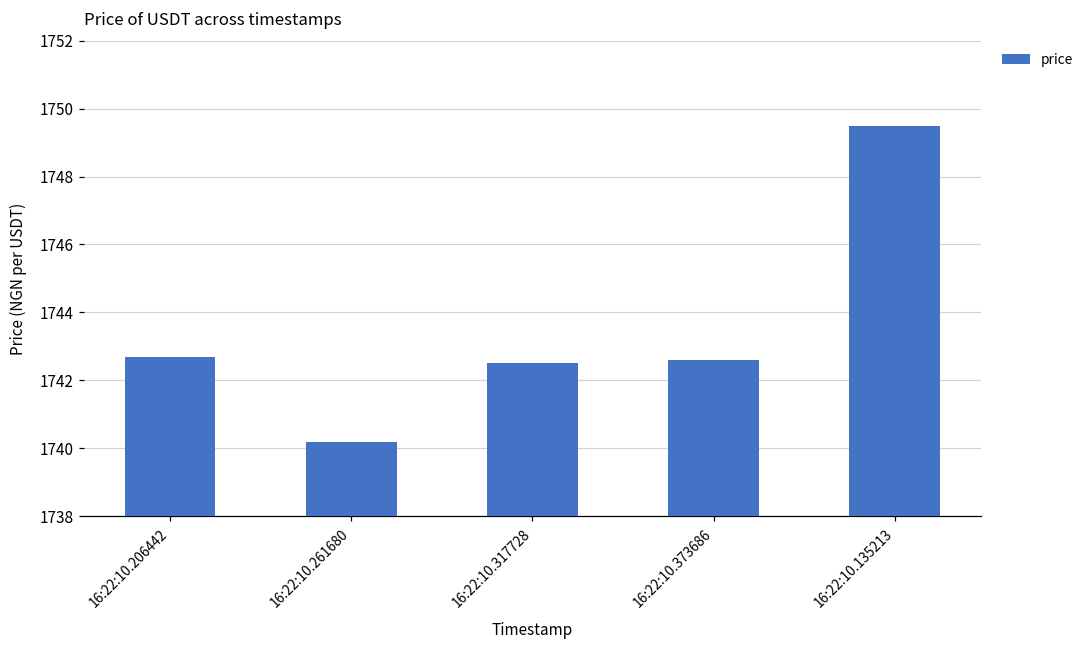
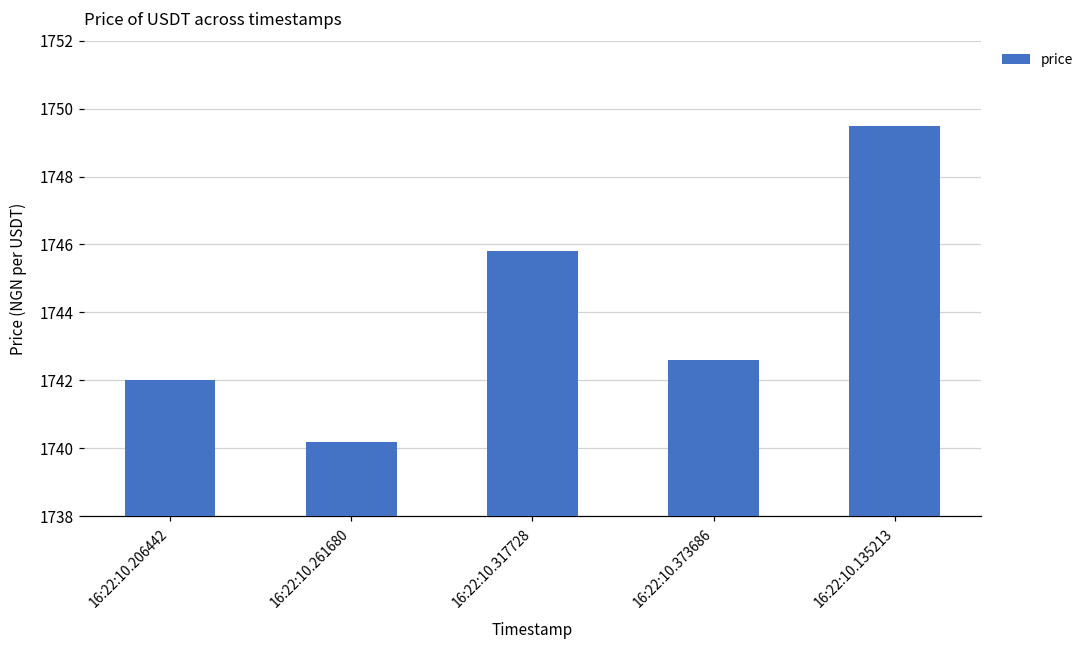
  {
-   "16:22:10.206442": 1742.7,
+   "16:22:10.206442": 1742.0,
    "16:22:10.261680": 1740.2,
-   "16:22:10.317728": 1742.5,
+   "16:22:10.317728": 1745.8,
    "16:22:10.373686": 1742.6,
    "16:22:10.135213": 1749.5
  }
